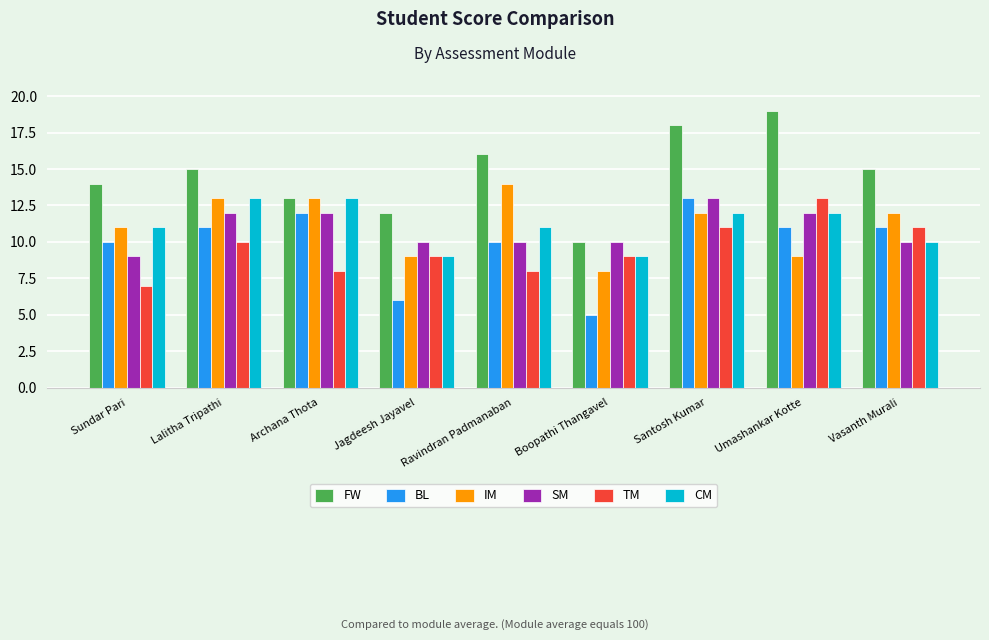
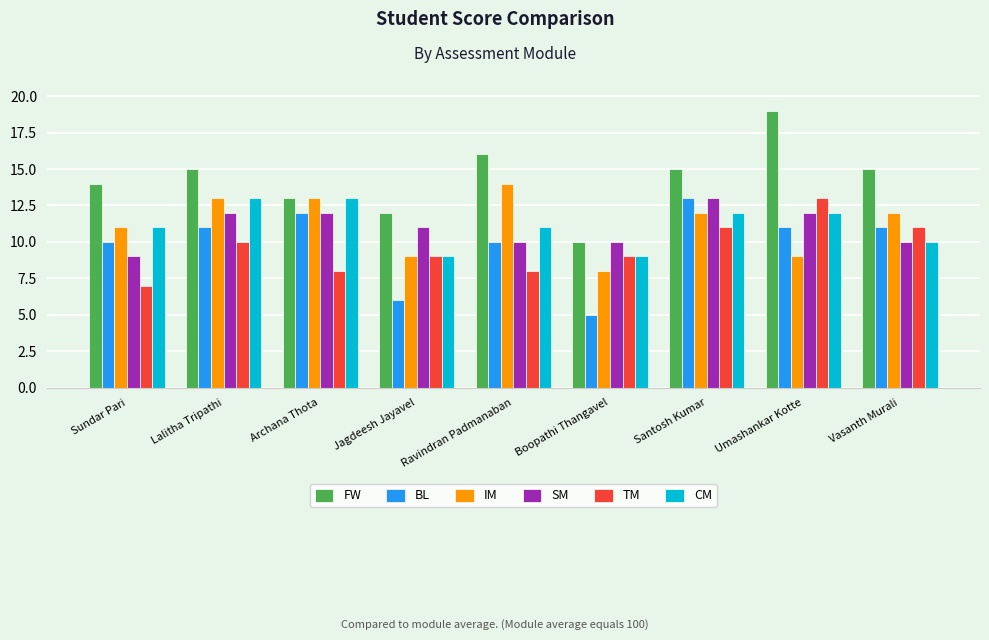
  {
    "FW": {
      "Sundar Pari": 14,
      "Lalitha Tripathi": 15,
      "Archana Thota": 13,
      "Jagdeesh Jayavel": 12,
      "Ravindran Padmanaban": 16,
      "Boopathi Thangavel": 10,
-     "Santosh Kumar": 18,
+     "Santosh Kumar": 15,
      "Umashankar Kotte": 19,
      "Vasanth Murali": 15
    },
    "IM": {
      "Sundar Pari": 11,
      "Lalitha Tripathi": 13,
      "Archana Thota": 13,
      "Jagdeesh Jayavel": 9,
      "Ravindran Padmanaban": 14,
      "Boopathi Thangavel": 8,
      "Santosh Kumar": 12,
      "Umashankar Kotte": 9,
      "Vasanth Murali": 12
    },
    "SM": {
      "Sundar Pari": 9,
      "Lalitha Tripathi": 12,
      "Archana Thota": 12,
-     "Jagdeesh Jayavel": 10,
+     "Jagdeesh Jayavel": 11,
      "Ravindran Padmanaban": 10,
      "Boopathi Thangavel": 10,
      "Santosh Kumar": 13,
      "Umashankar Kotte": 12,
      "Vasanth Murali": 10
    },
    "TM": {
      "Sundar Pari": 7,
      "Lalitha Tripathi": 10,
      "Archana Thota": 8,
      "Jagdeesh Jayavel": 9,
      "Ravindran Padmanaban": 8,
      "Boopathi Thangavel": 9,
      "Santosh Kumar": 11,
      "Umashankar Kotte": 13,
      "Vasanth Murali": 11
    }
  }
